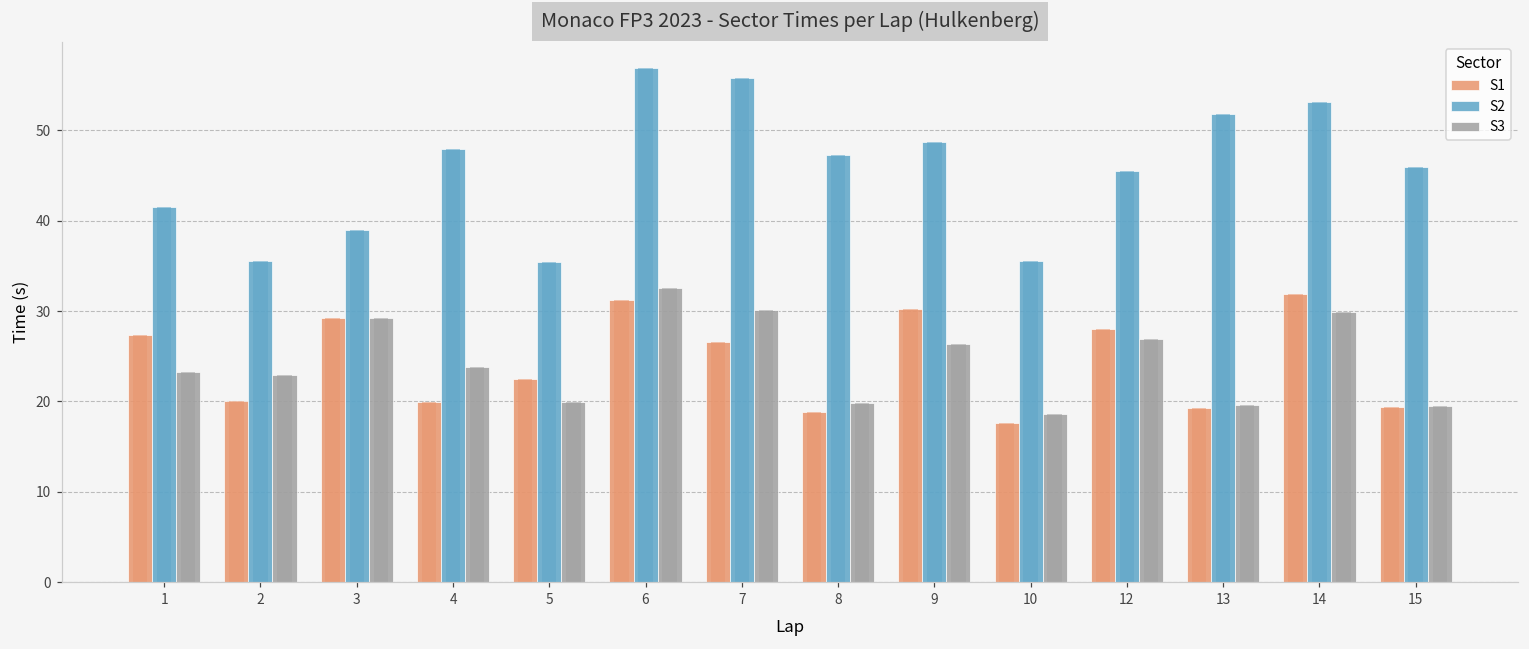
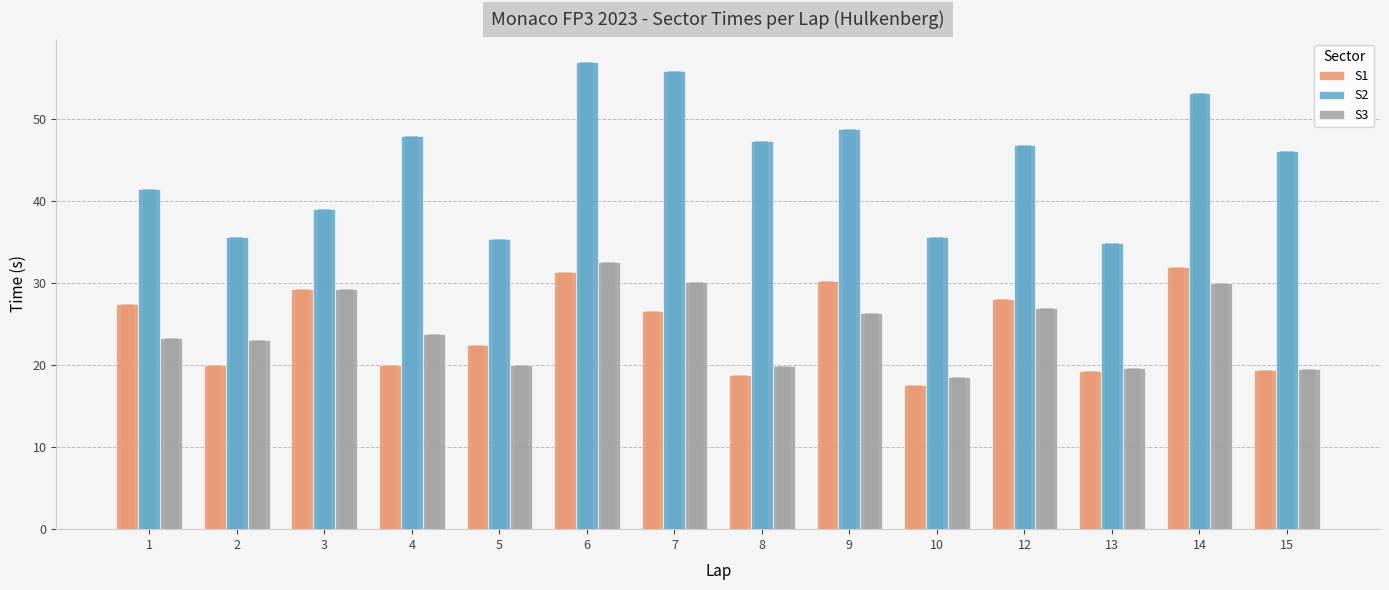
  {
    "S1": {
      "1": 27,
      "2": 20,
      "3": 29,
      "4": 20,
      "5": 22,
      "6": 31,
      "7": 27,
      "8": 19,
      "9": 30,
      "10": 18,
      "12": 28,
      "13": 19,
      "14": 32,
      "15": 19
    },
    "S2": {
      "1": 41,
      "2": 36,
      "3": 39,
      "4": 48,
      "5": 35,
      "6": 57,
      "7": 56,
      "8": 47,
      "9": 49,
      "10": 36,
-     "12": 46,
-     "13": 52,
+     "12": 47,
+     "13": 35,
      "14": 53,
      "15": 46
    },
    "S3": {
      "1": 23,
      "2": 23,
      "3": 29,
      "4": 24,
      "5": 20,
      "6": 33,
      "7": 30,
      "8": 20,
      "9": 26,
      "10": 19,
      "12": 27,
      "13": 20,
      "14": 30,
      "15": 20
    }
  }
